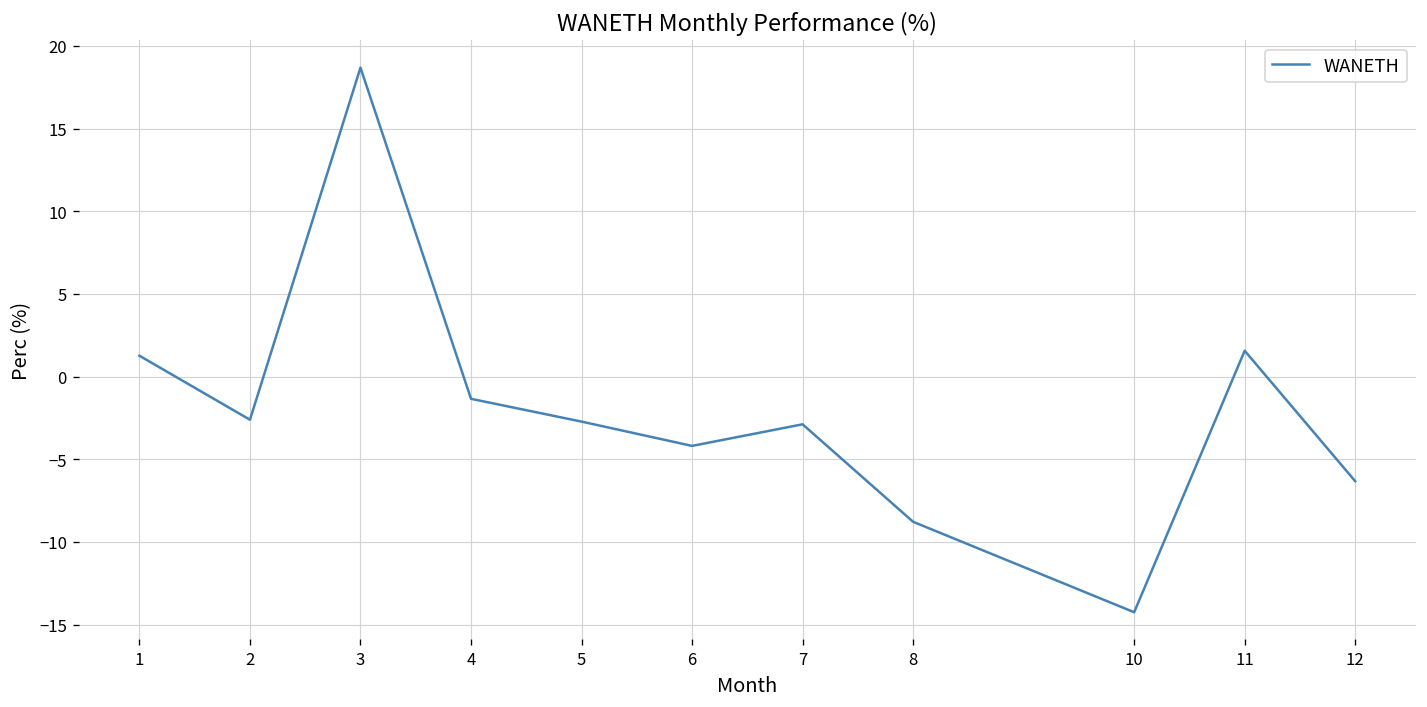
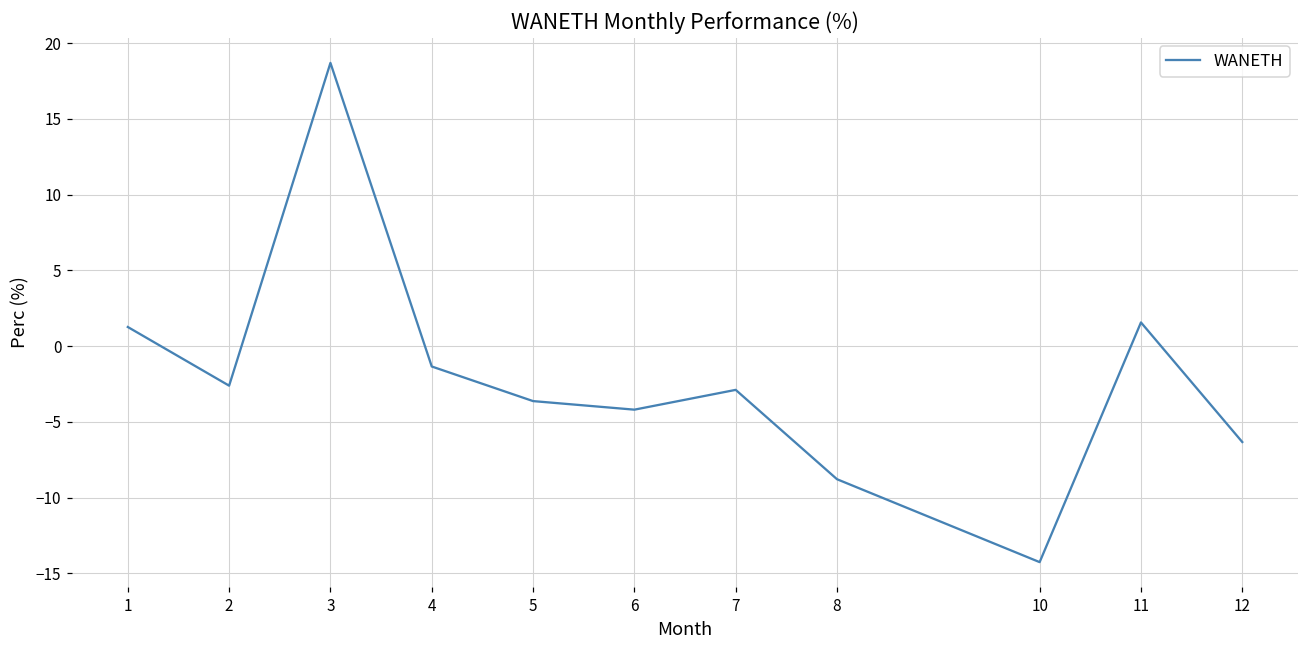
  {
    "1": 1.3,
    "2": -2.6,
    "3": 18.7,
    "4": -1.3,
-   "5": -2.7,
+   "5": -3.6,
    "6": -4.2,
    "7": -2.9,
    "8": -8.8,
    "10": -14.3,
    "11": 1.6,
    "12": -6.3
  }
